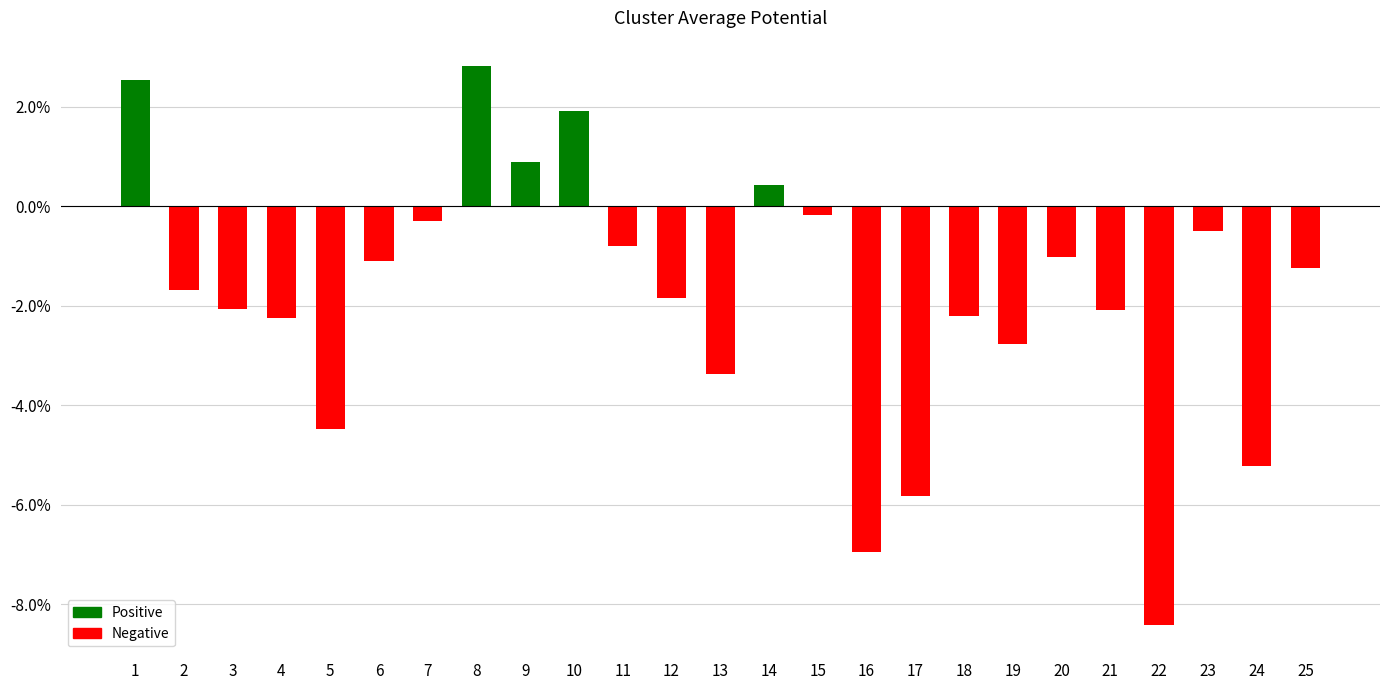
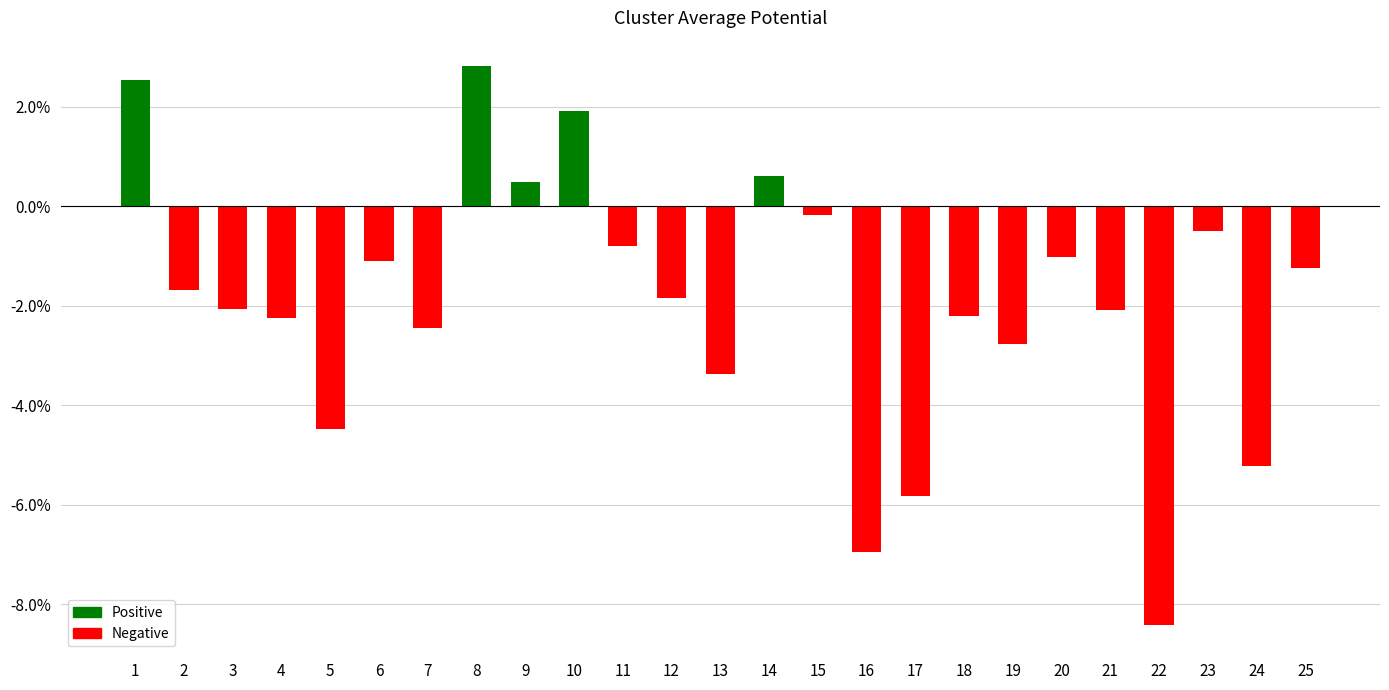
  {
    "1": "2.5%",
    "2": "-1.7%",
    "3": "-2.1%",
    "4": "-2.3%",
    "5": "-4.5%",
    "6": "-1.1%",
-   "7": "-0.3%",
+   "7": "-2.4%",
    "8": "2.8%",
-   "9": "0.9%",
+   "9": "0.5%",
    "10": "1.9%",
    "11": "-0.8%",
    "12": "-1.8%",
    "13": "-3.4%",
-   "14": "0.4%",
+   "14": "0.6%",
    "15": "-0.2%",
    "16": "-6.9%",
    "17": "-5.8%",
    "18": "-2.2%",
    "19": "-2.8%",
    "20": "-1.0%",
    "21": "-2.1%",
    "22": "-8.4%",
    "23": "-0.5%",
    "24": "-5.2%",
    "25": "-1.2%"
  }
